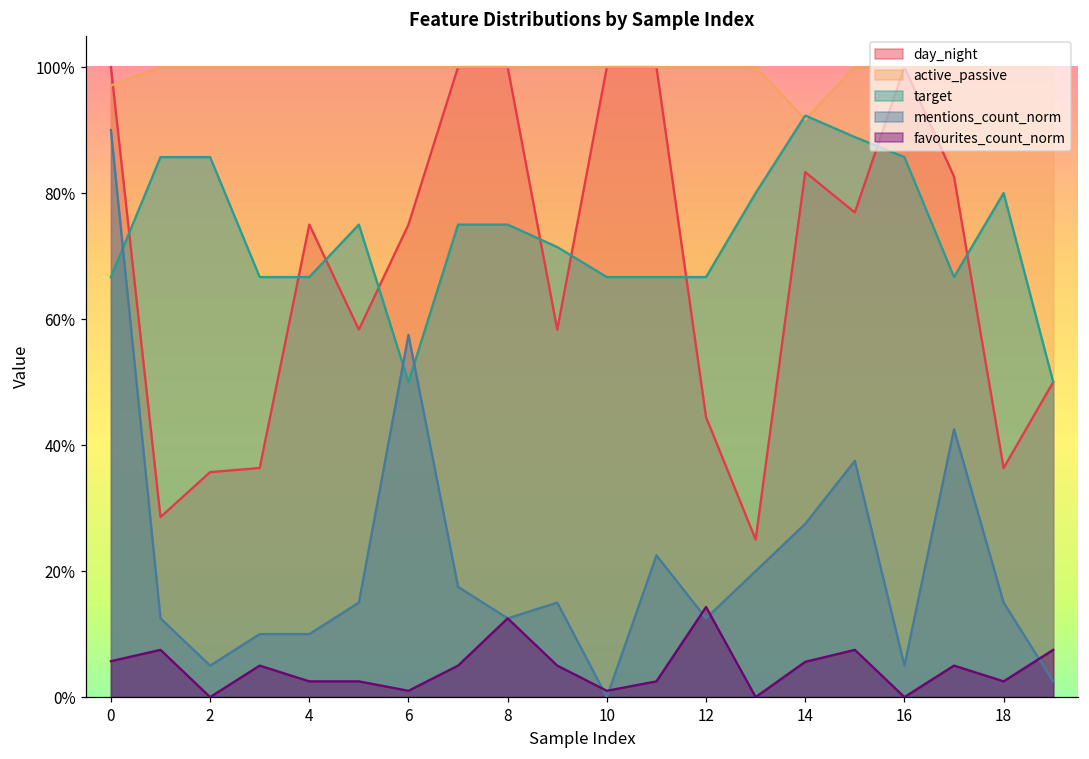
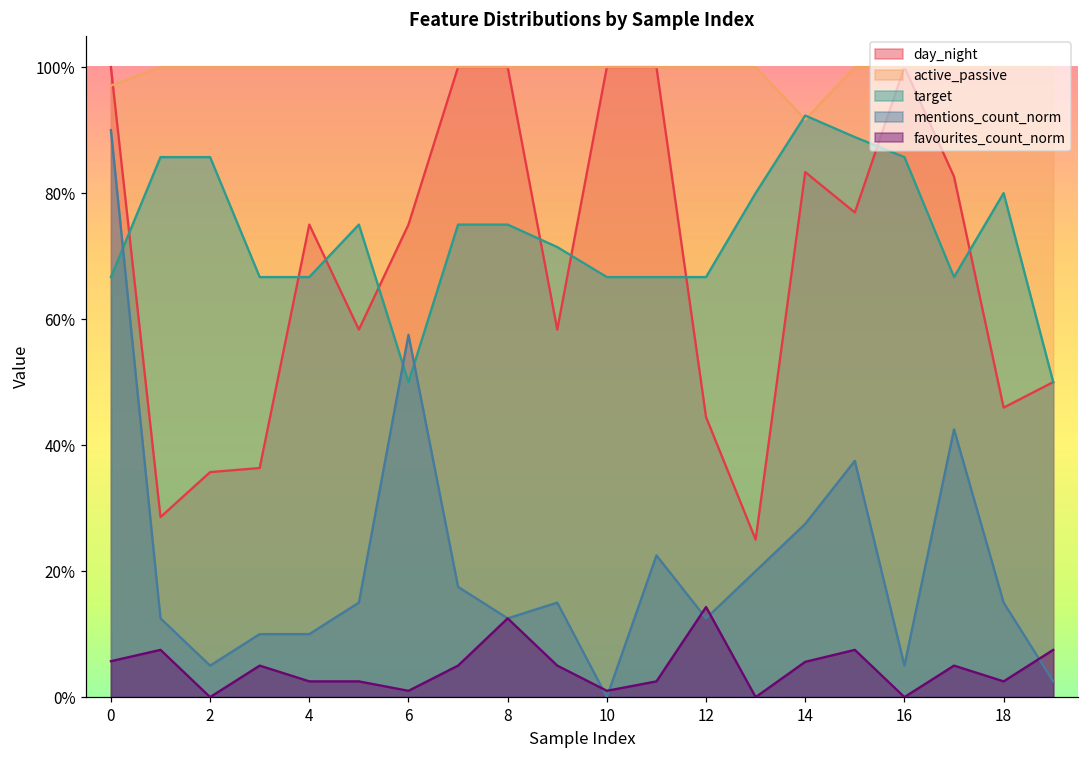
  {
    "day_night": {
      "0": "100%",
      "2": "36%",
      "4": "75%",
      "6": "75%",
      "12": "44%",
      "14": "83%",
-     "18": "36%"
+     "18": "46%"
    },
    "active_passive": {
      "0": "97%",
      "2": "100%",
      "4": "100%",
      "6": "100%",
      "12": "100%",
      "14": "92%"
    },
    "favourites_count_norm": {
      "0": "6%",
      "2": "0%",
      "4": "3%",
      "6": "1%",
      "10": "1%",
      "12": "14%",
      "14": "6%",
      "16": "0%",
      "18": "3%"
    }
  }
